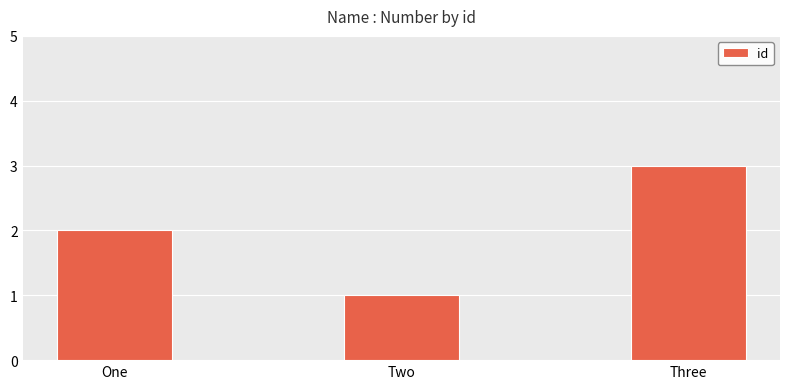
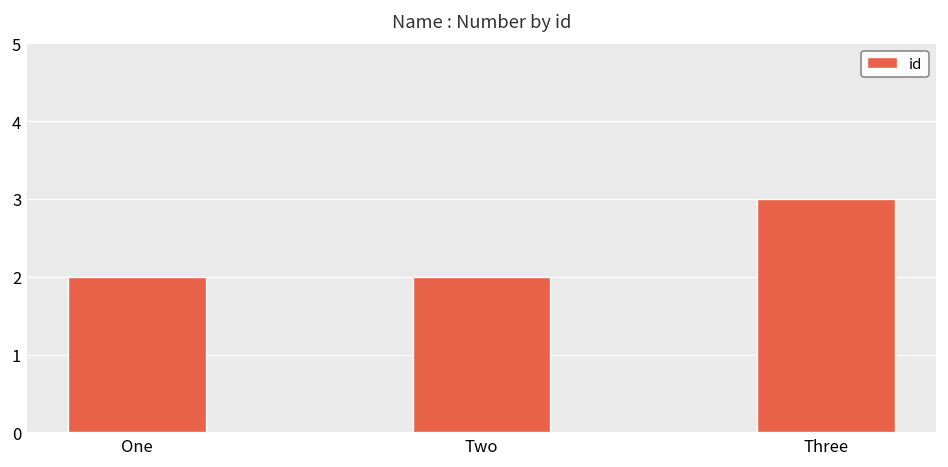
  {
    "One": 2,
-   "Two": 1,
+   "Two": 2,
    "Three": 3
  }
